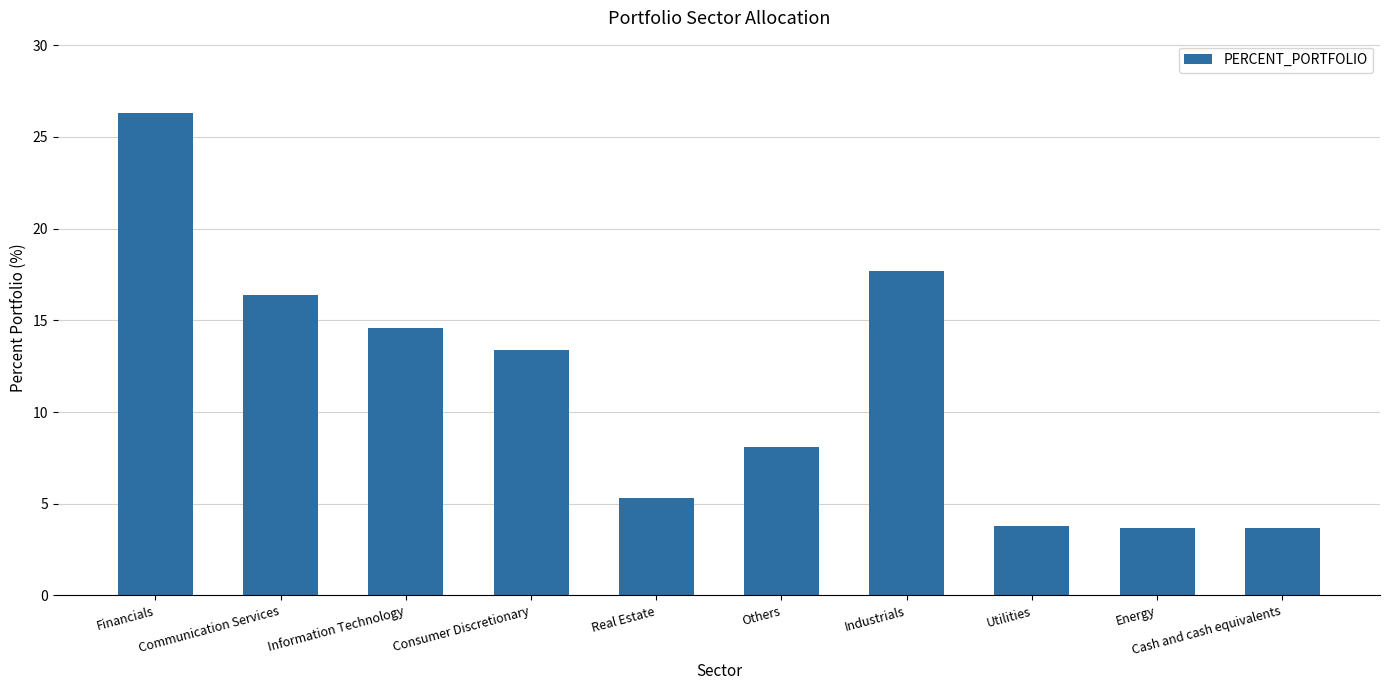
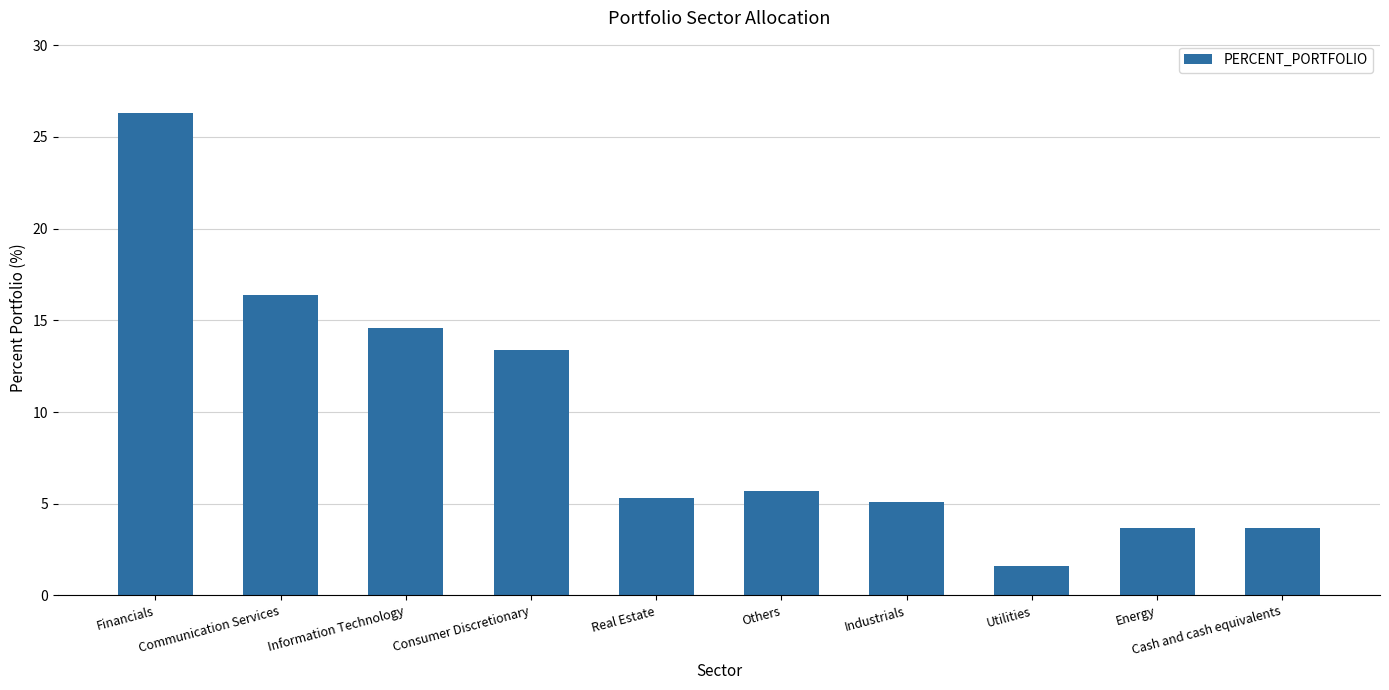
  {
    "Financials": 26.3,
    "Communication Services": 16.4,
    "Information Technology": 14.6,
    "Consumer Discretionary": 13.4,
    "Real Estate": 5.3,
-   "Others": 8.1,
-   "Industrials": 17.7,
-   "Utilities": 3.8,
+   "Others": 5.7,
+   "Industrials": 5.1,
+   "Utilities": 1.6,
    "Energy": 3.7,
    "Cash and cash equivalents": 3.7
  }
